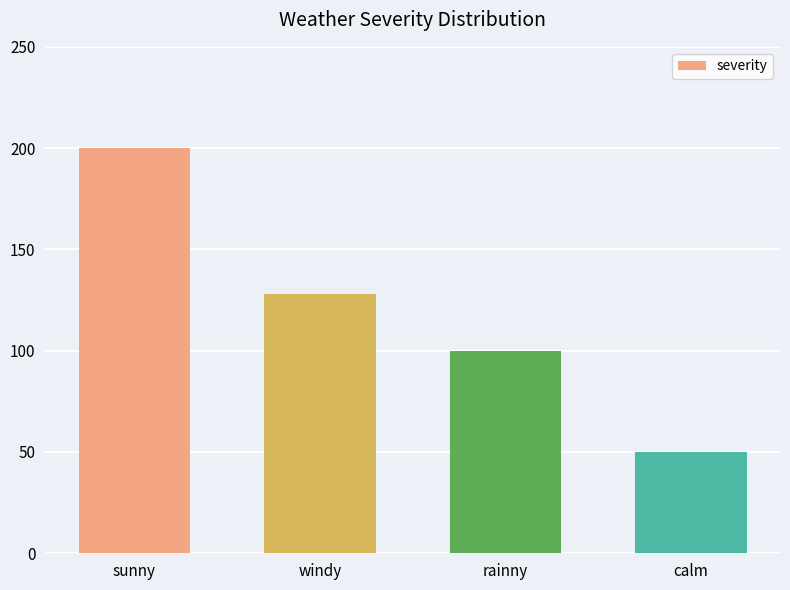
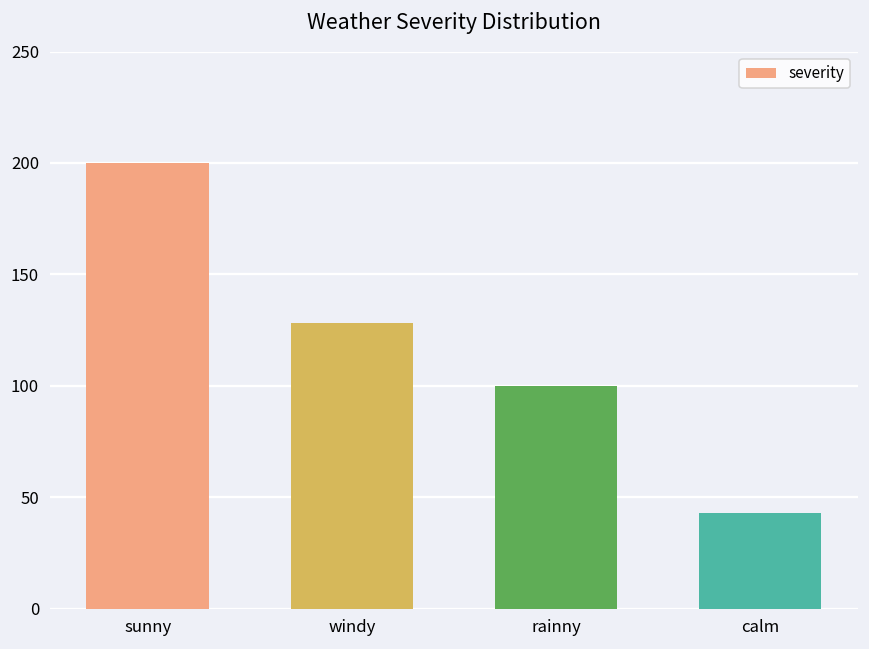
  {
    "sunny": 200,
    "windy": 128,
    "rainny": 100,
-   "calm": 50
+   "calm": 43
  }
